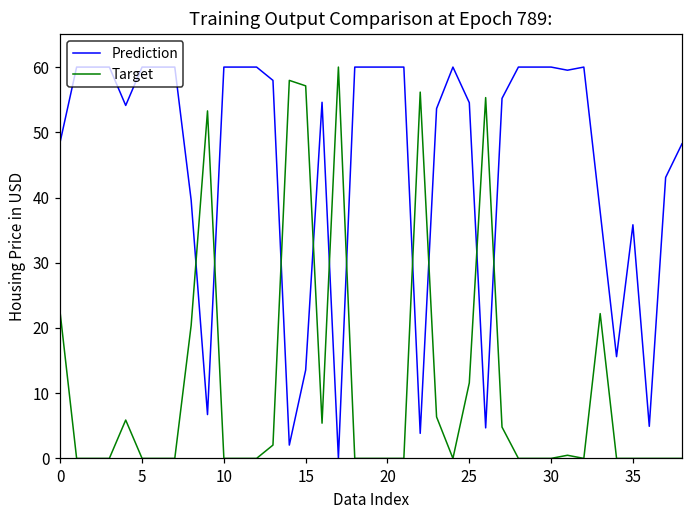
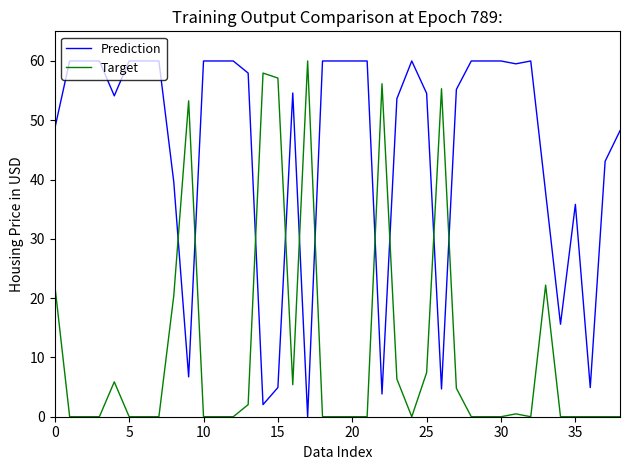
  {
    "Prediction": {
      "0": 49,
      "10": 60,
-     "15": 14,
+     "15": 5,
      "20": 60,
      "25": 55,
      "30": 60,
      "35": 36
    },
    "Target": {
      "0": 22,
      "5": 0,
      "10": 0,
      "15": 57,
      "20": 0,
-     "25": 12,
+     "25": 7,
      "30": 0,
      "35": 0
    }
  }
